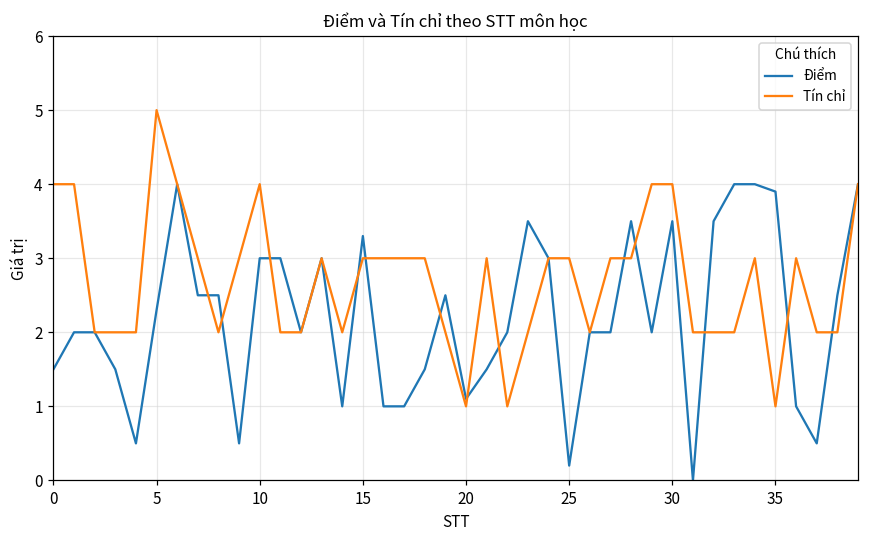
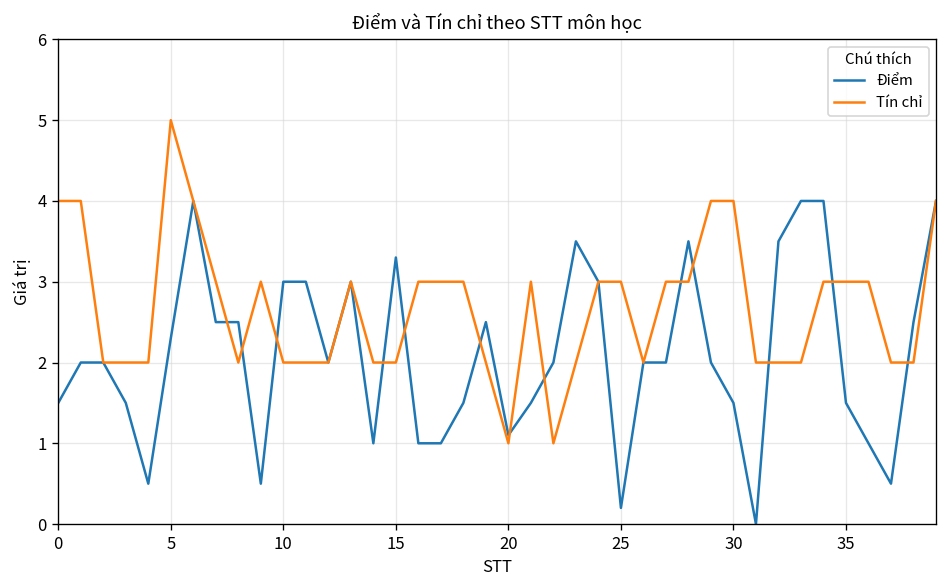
  {
    "Điểm": {
      "0": 1.5,
      "5": 2.3,
      "10": 3.0,
      "15": 3.3,
      "20": 1.1,
      "25": 0.2,
-     "30": 3.5,
-     "35": 3.9
+     "30": 1.5,
+     "35": 1.5
    },
    "Tín chỉ": {
      "0": 4,
      "5": 5,
-     "10": 4,
-     "15": 3,
+     "10": 2,
+     "15": 2,
      "20": 1,
      "25": 3,
      "30": 4,
-     "35": 1
+     "35": 3
    }
  }
